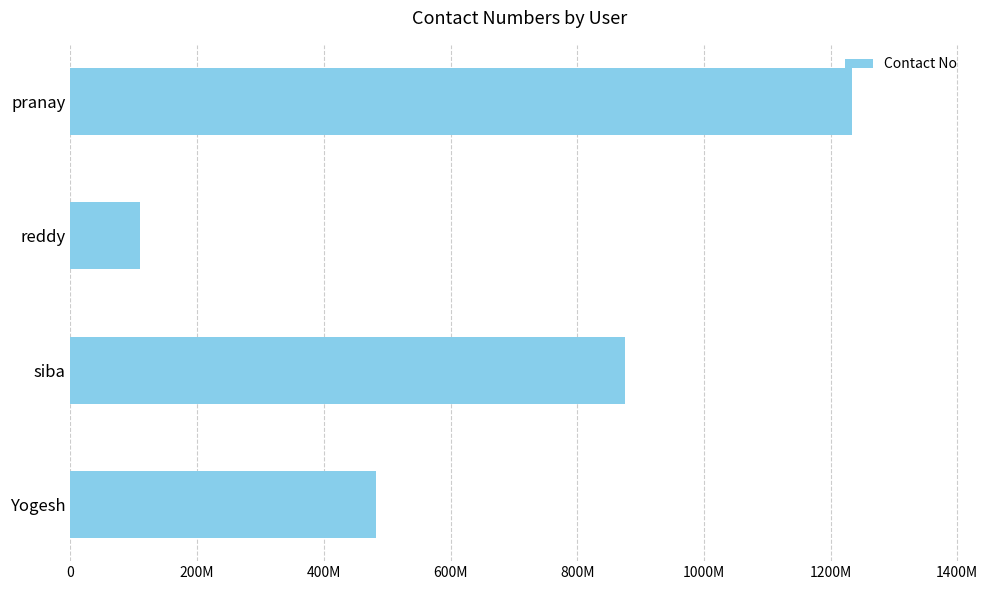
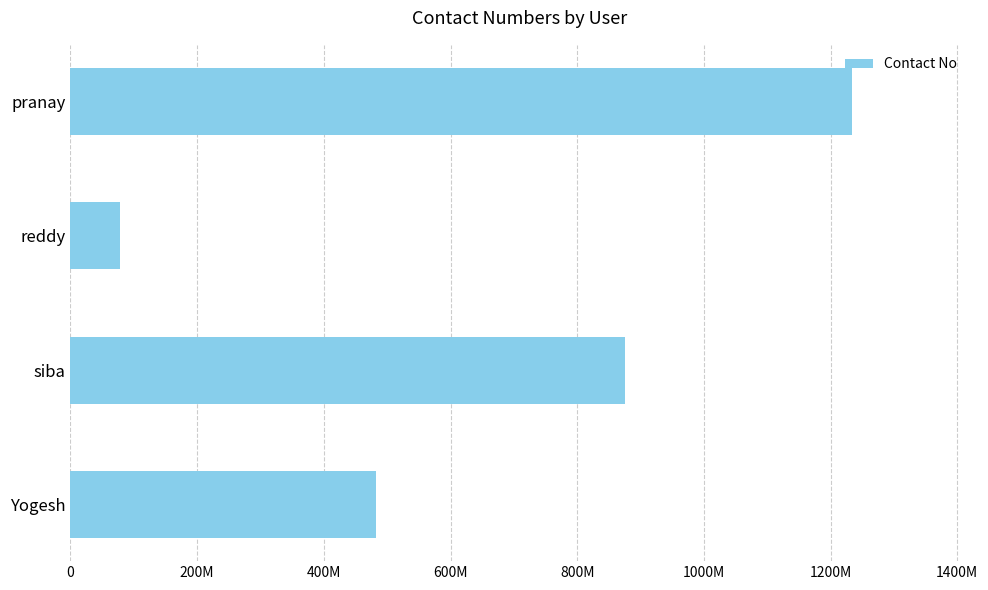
  {
    "pranay": 1230000000,
-   "reddy": 110000000,
+   "reddy": 80000000,
    "siba": 870000000,
    "Yogesh": 480000000
  }
